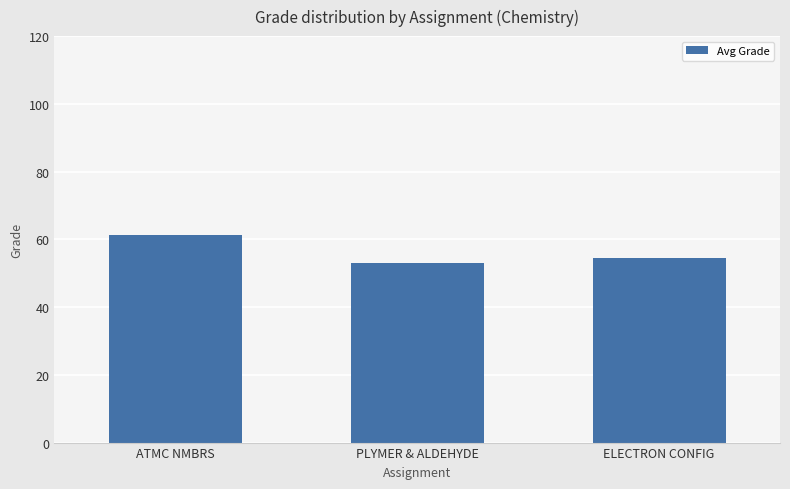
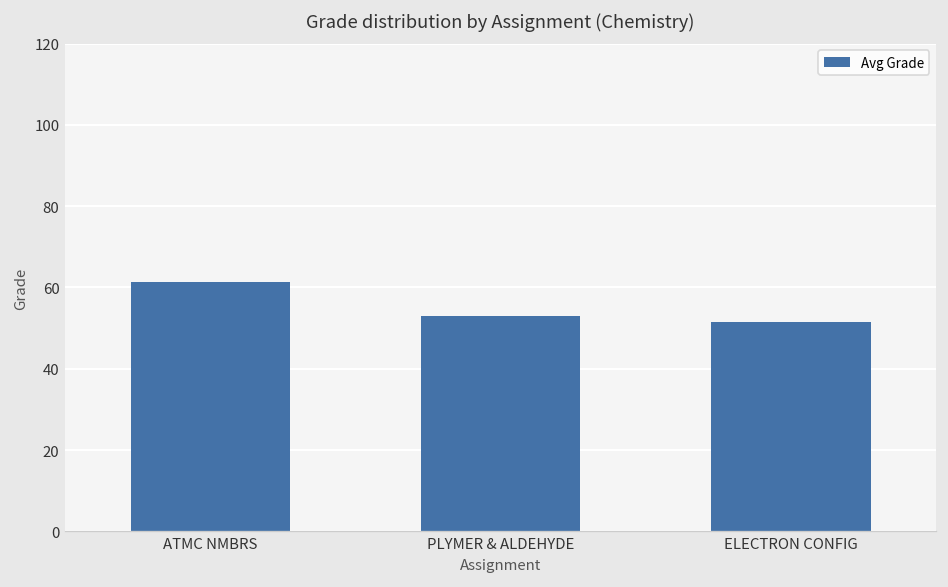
  {
    "ATMC NMBRS": 61,
    "PLYMER & ALDEHYDE": 53,
-   "ELECTRON CONFIG": 55
+   "ELECTRON CONFIG": 51
  }
